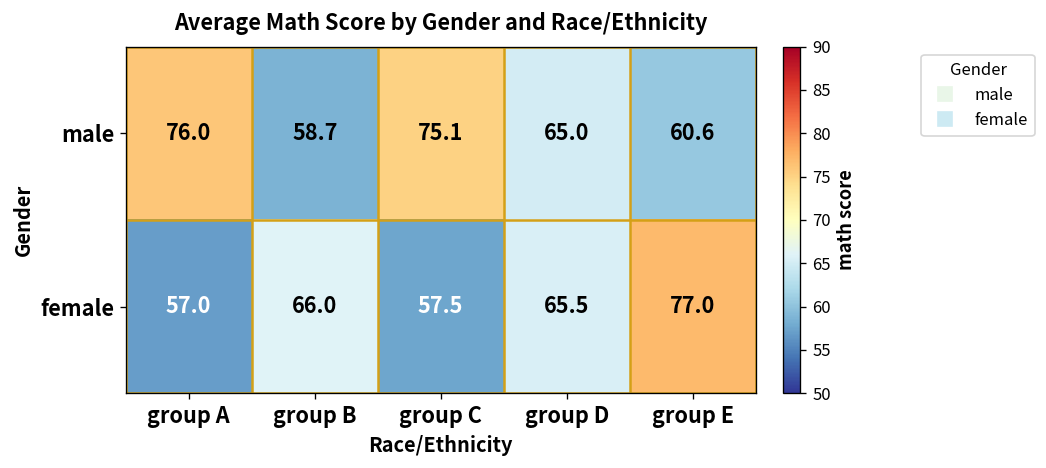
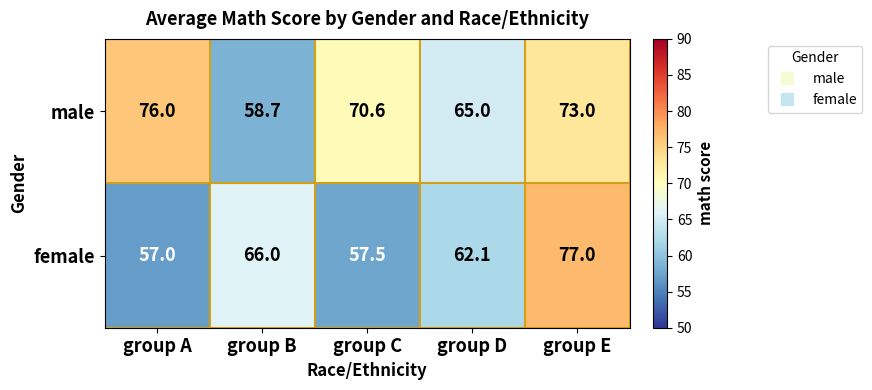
  {
    "male": {
      "group A": 76.0,
      "group B": 58.7,
-     "group C": 75.1,
+     "group C": 70.6,
      "group D": 65.0,
-     "group E": 60.6
+     "group E": 73.0
    },
    "female": {
      "group A": 57.0,
      "group B": 66.0,
      "group C": 57.5,
-     "group D": 65.5,
+     "group D": 62.1,
      "group E": 77.0
    }
  }
